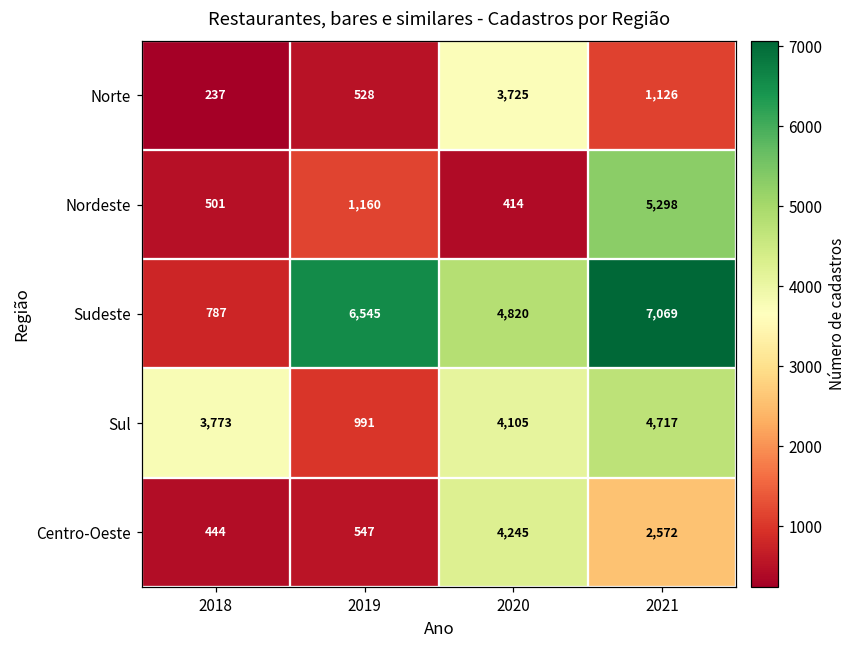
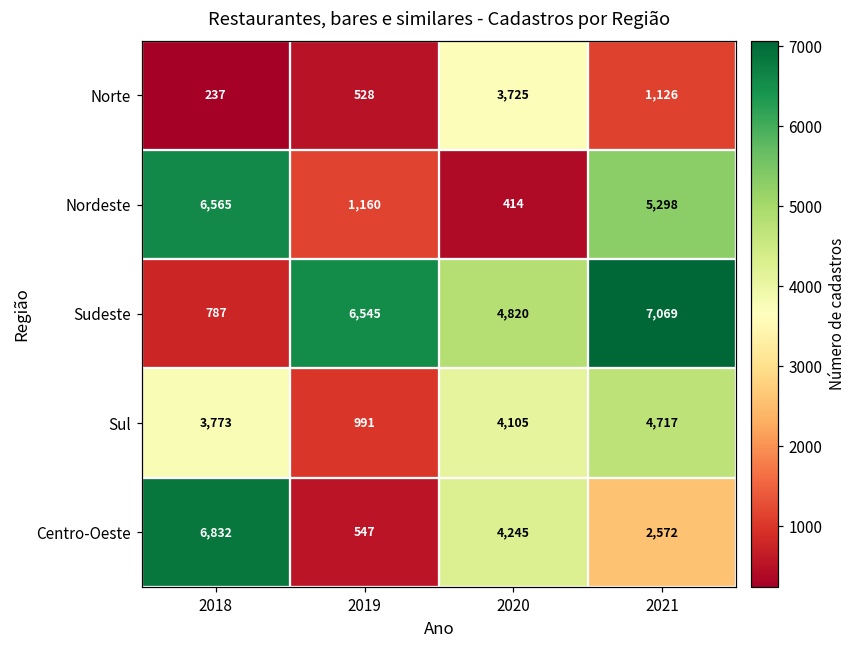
  {
    "Norte": {
      "2018": "237",
      "2019": "528",
      "2020": "3,725",
      "2021": "1,126"
    },
    "Nordeste": {
-     "2018": "501",
+     "2018": "6,565",
      "2019": "1,160",
      "2020": "414",
      "2021": "5,298"
    },
    "Sudeste": {
      "2018": "787",
      "2019": "6,545",
      "2020": "4,820",
      "2021": "7,069"
    },
    "Sul": {
      "2018": "3,773",
      "2019": "991",
      "2020": "4,105",
      "2021": "4,717"
    },
    "Centro-Oeste": {
-     "2018": "444",
+     "2018": "6,832",
      "2019": "547",
      "2020": "4,245",
      "2021": "2,572"
    }
  }
